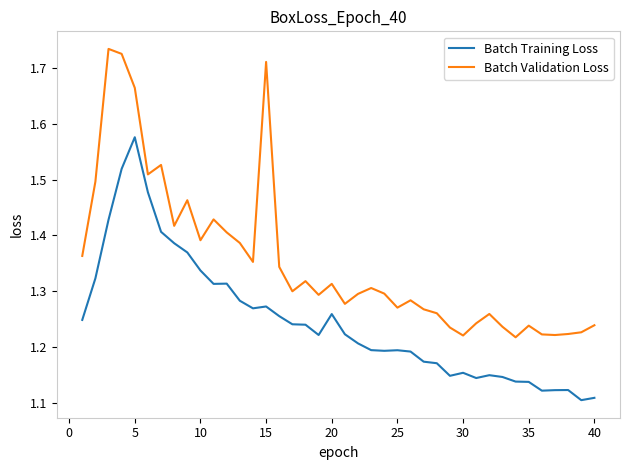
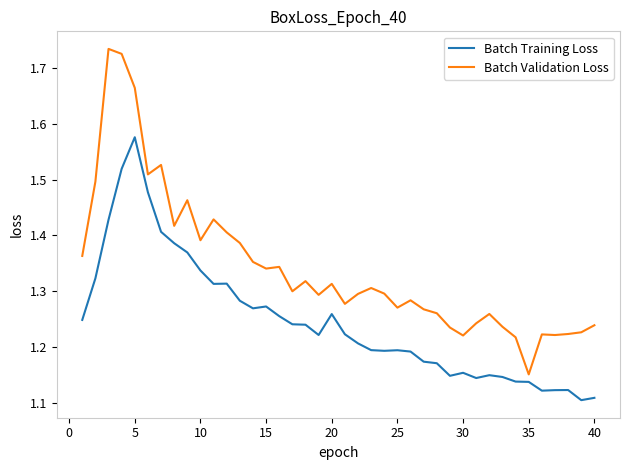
  {
    "Batch Training Loss": {
      "5": 1.58,
      "10": 1.34,
      "15": 1.27,
      "20": 1.26,
      "25": 1.19,
      "30": 1.15,
      "35": 1.14,
      "40": 1.11
    },
    "Batch Validation Loss": {
      "5": 1.66,
      "10": 1.39,
-     "15": 1.71,
+     "15": 1.34,
      "20": 1.31,
      "25": 1.27,
      "30": 1.22,
-     "35": 1.24,
+     "35": 1.15,
      "40": 1.24
    }
  }
